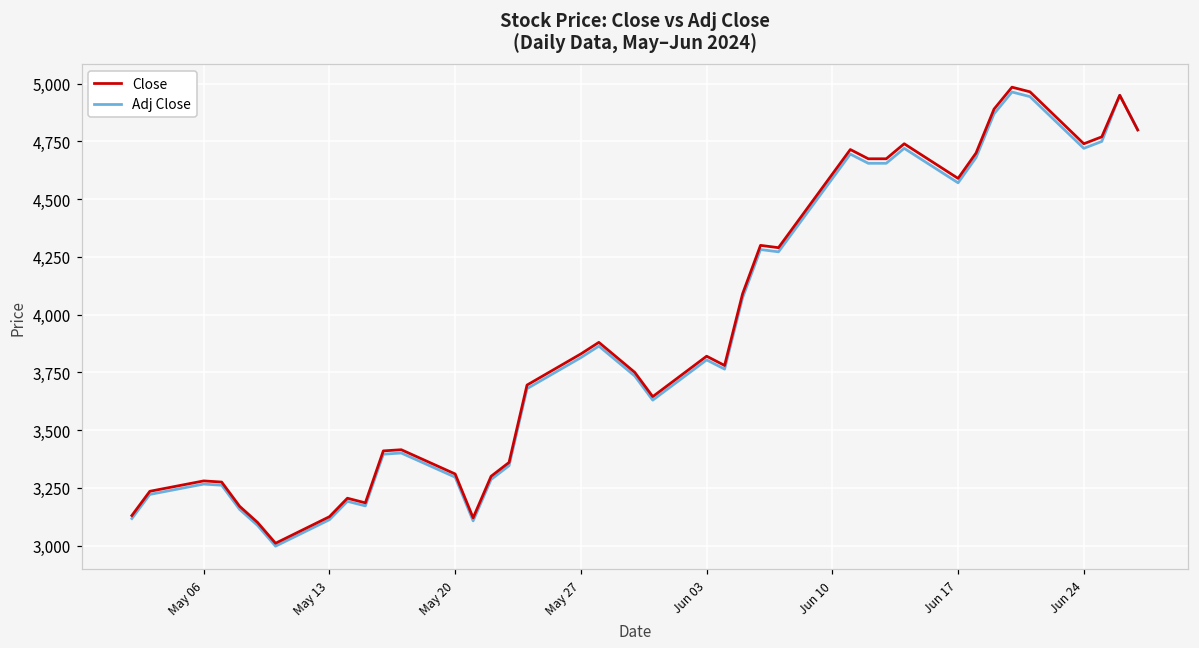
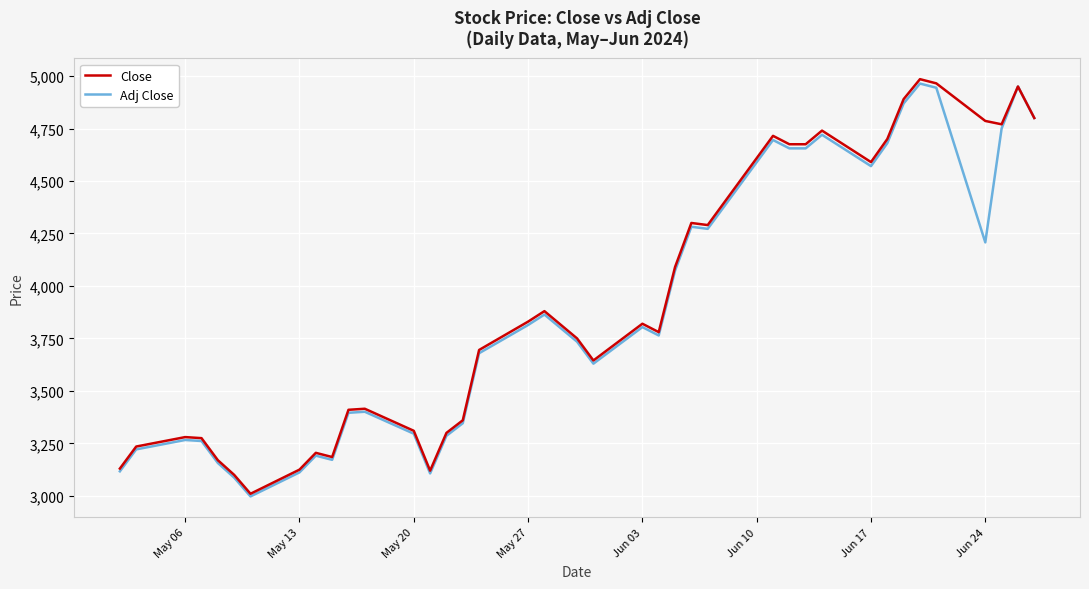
  {
    "Close": {
      "May 06": "3,280",
      "May 13": "3,130",
      "May 20": "3,310",
      "May 27": "3,830",
      "Jun 03": "3,820",
      "Jun 17": "4,590",
-     "Jun 24": "4,740"
+     "Jun 24": "4,790"
    },
    "Adj Close": {
      "May 06": "3,270",
      "May 13": "3,110",
      "May 20": "3,300",
      "May 27": "3,810",
      "Jun 03": "3,800",
      "Jun 17": "4,570",
-     "Jun 24": "4,720"
+     "Jun 24": "4,210"
    }
  }
